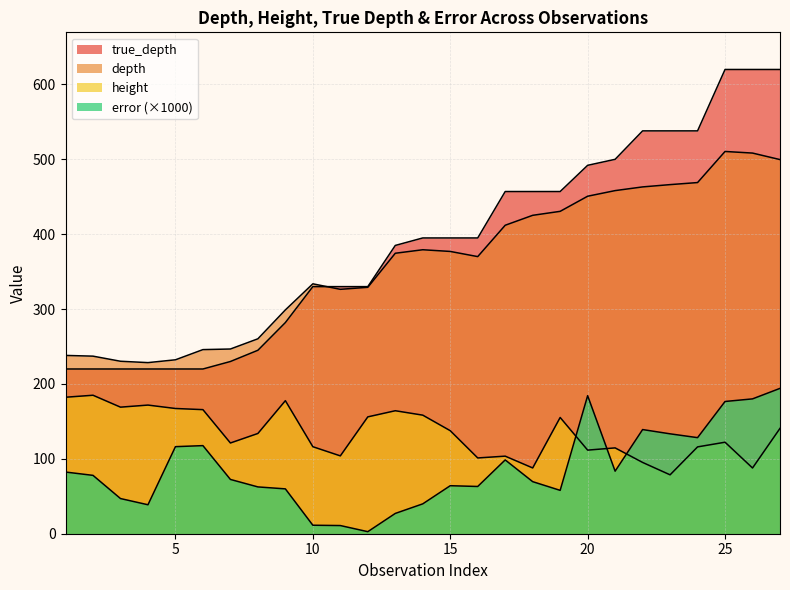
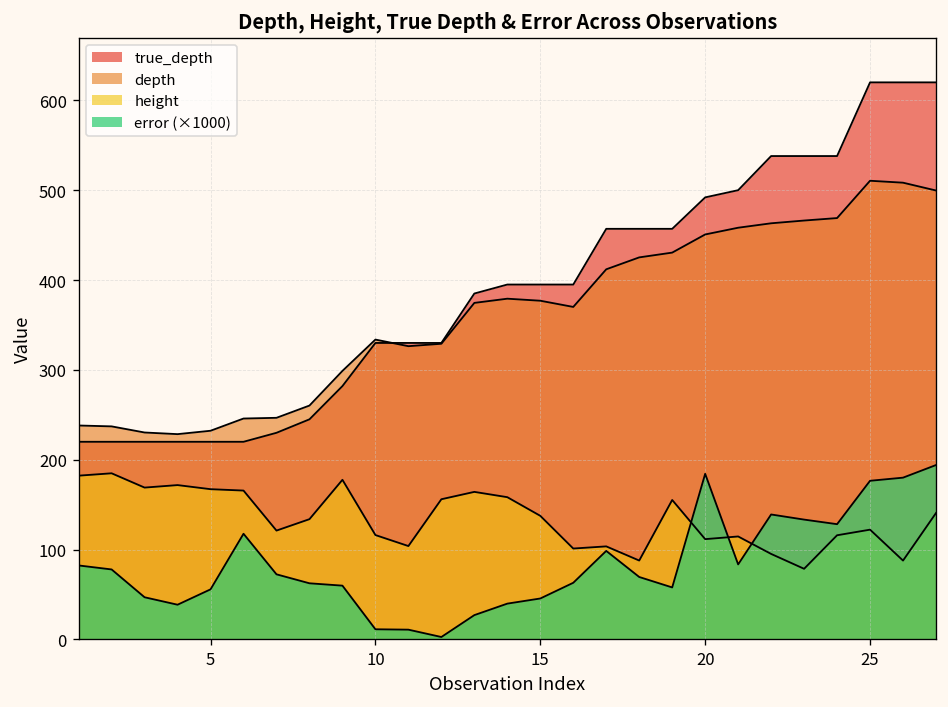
  {
    "height": {
      "5": 170,
      "10": 120,
      "15": 140,
      "20": 110,
      "25": 120
    },
    "error (×1000)": {
-     "5": 120,
+     "5": 60,
      "10": 10,
-     "15": 60,
+     "15": 50,
      "20": 180,
      "25": 180
    }
  }
